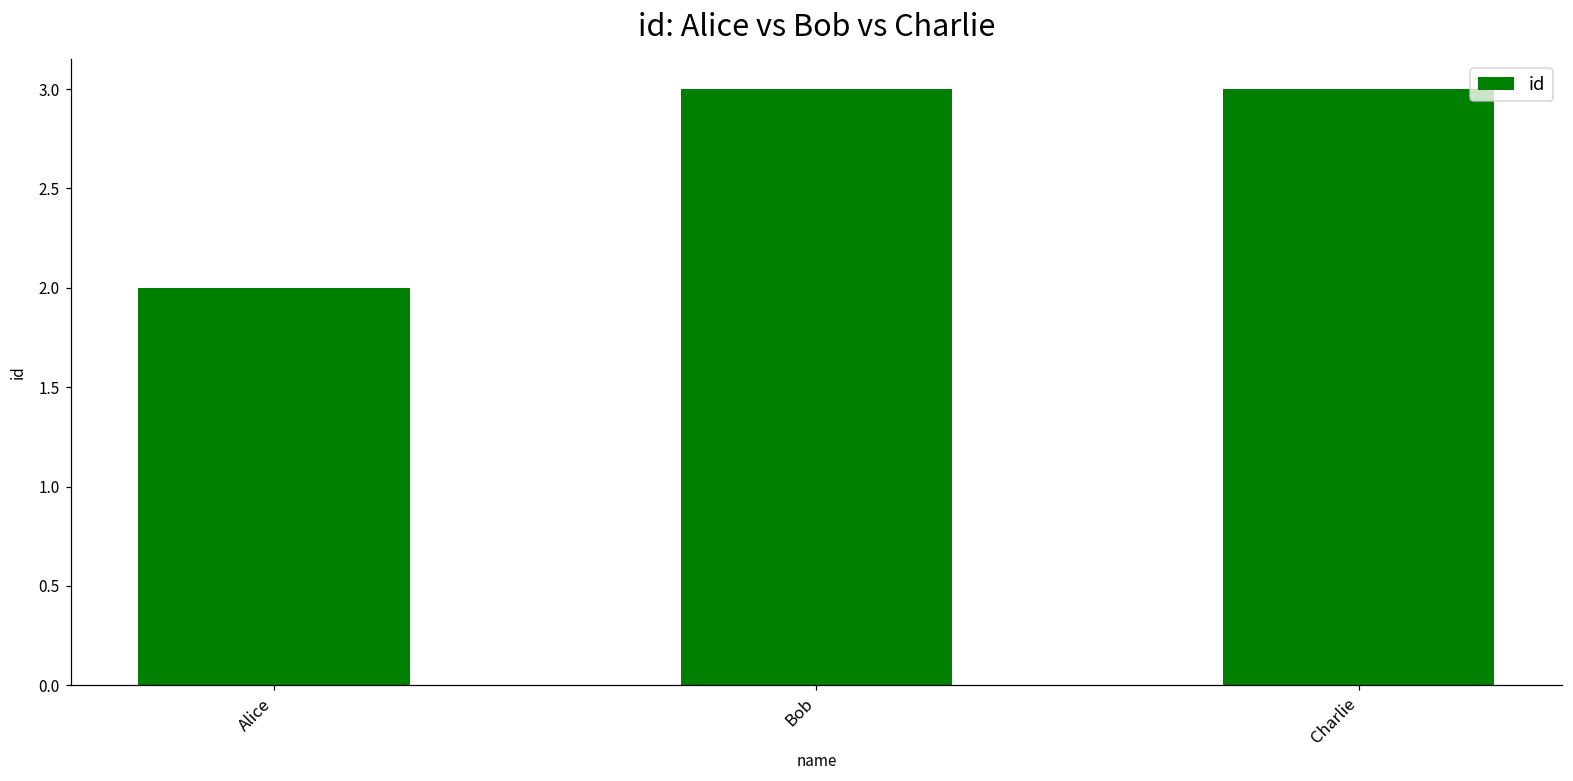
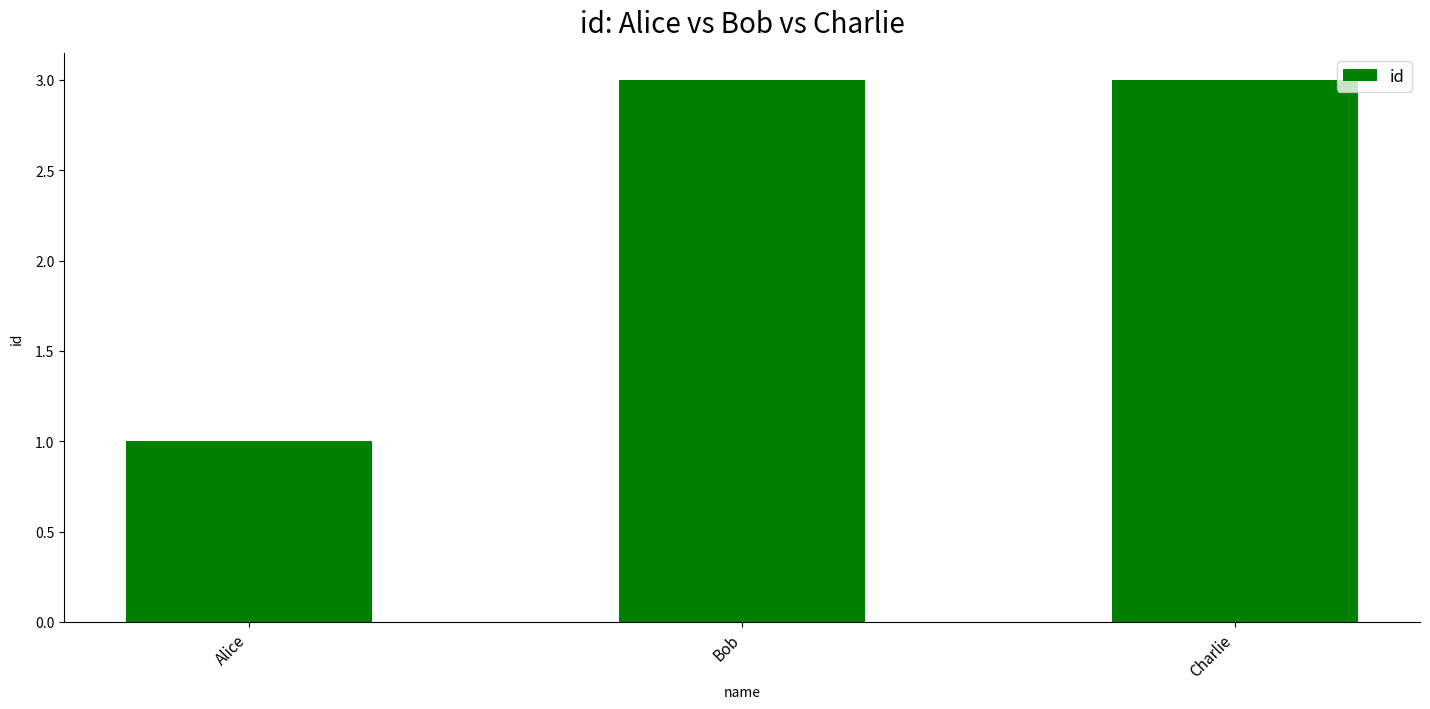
  {
-   "Alice": 2,
+   "Alice": 1,
    "Bob": 3,
    "Charlie": 3
  }
